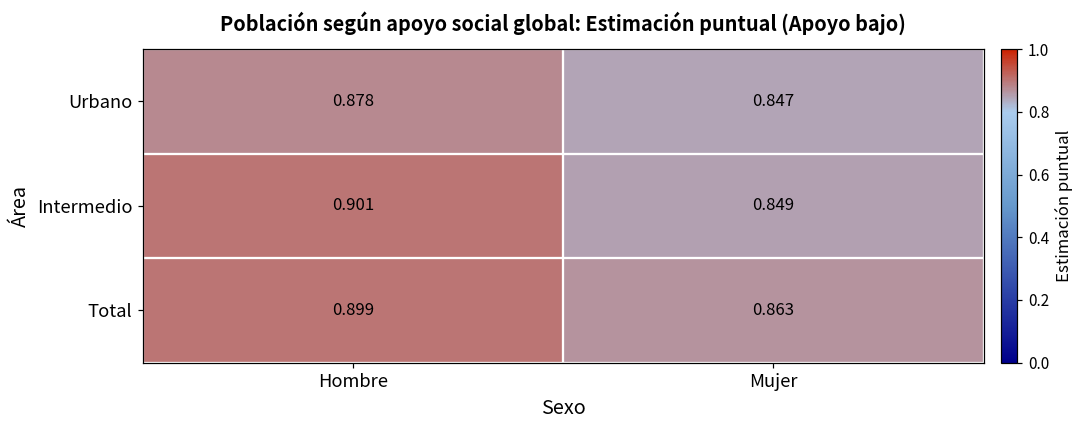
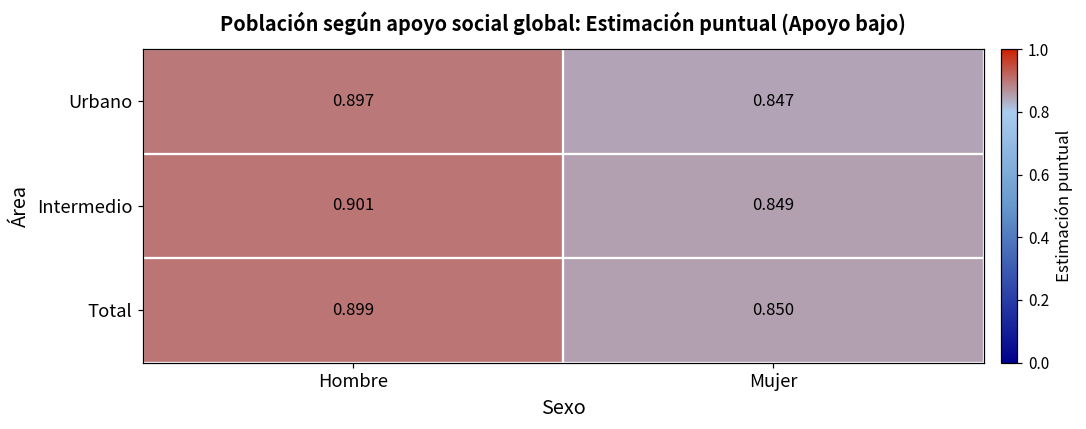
  {
    "Urbano": {
-     "Hombre": 0.878,
+     "Hombre": 0.897,
      "Mujer": 0.847
    },
    "Intermedio": {
      "Hombre": 0.901,
      "Mujer": 0.849
    },
    "Total": {
      "Hombre": 0.899,
-     "Mujer": 0.863
+     "Mujer": 0.850
    }
  }
